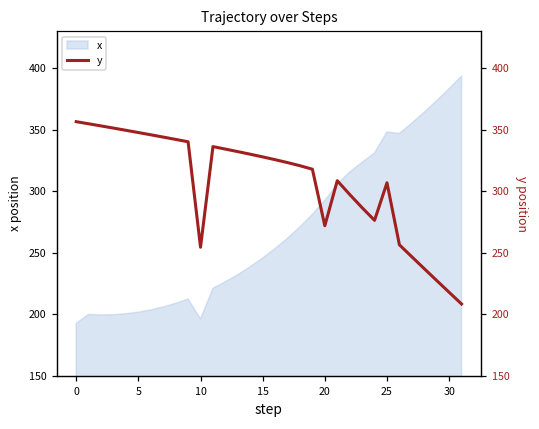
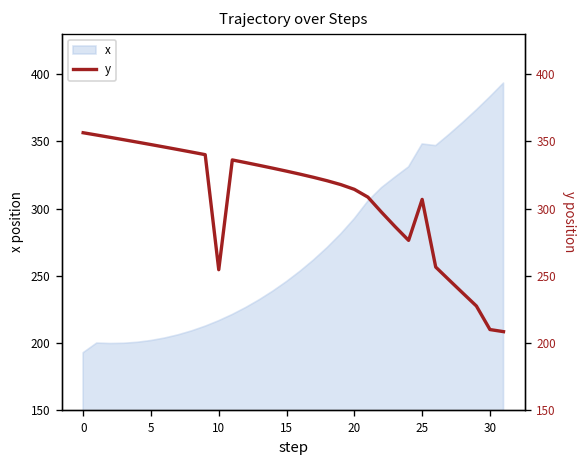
  {
    "x": {
      "0": 193,
      "5": 202,
-     "10": 196,
+     "10": 217,
      "15": 246,
      "20": 293,
      "25": 348,
      "30": 383
    },
    "y": {
      "0": 356,
      "5": 348,
      "10": 254,
      "15": 328,
-     "20": 272,
+     "20": 314,
      "25": 307,
-     "30": 218
+     "30": 210
    }
  }
